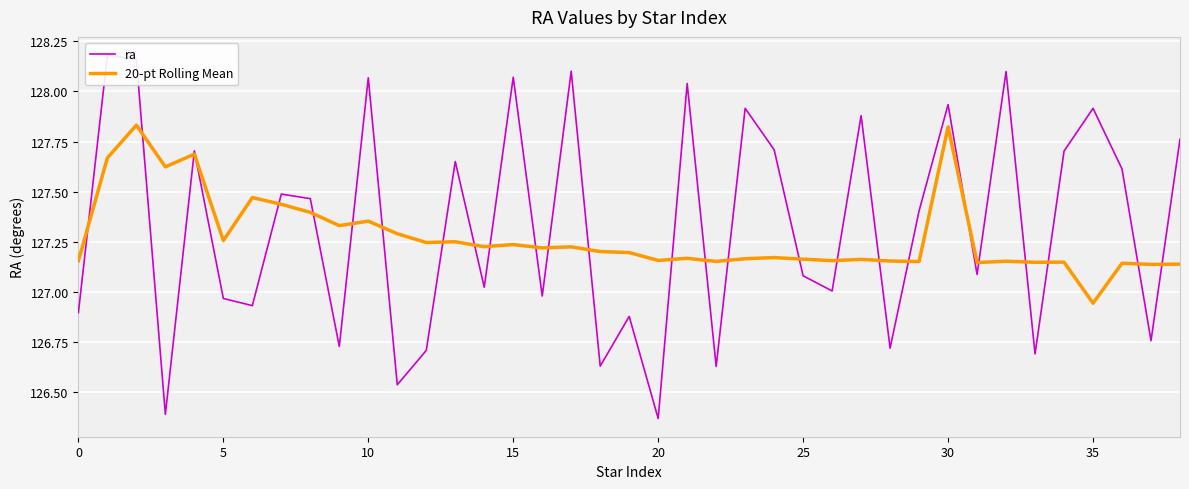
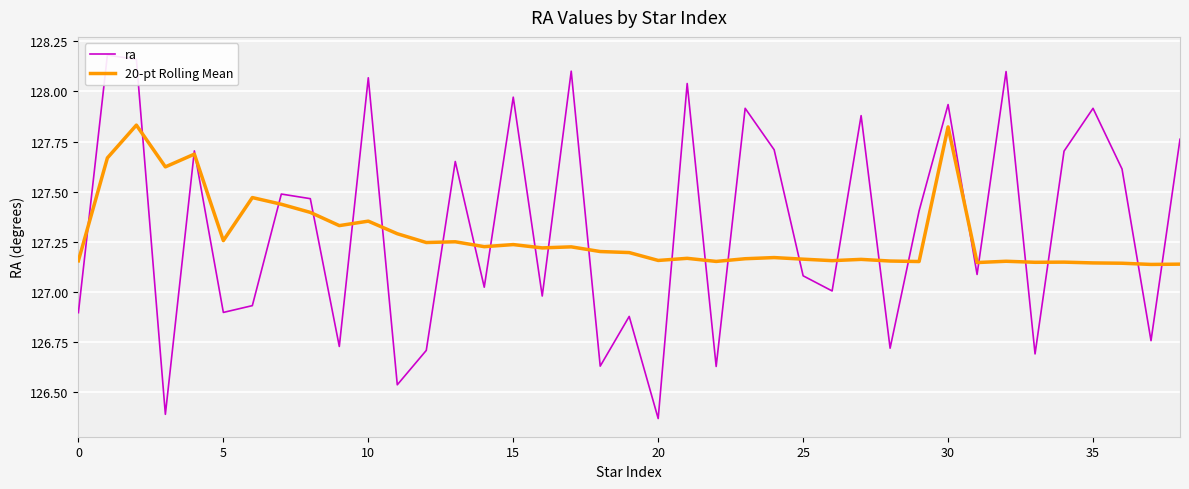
  {
    "ra": {
      "0": 126.90,
-     "5": 126.97,
+     "5": 126.90,
      "10": 128.07,
-     "15": 128.07,
+     "15": 127.97,
      "20": 126.37,
      "25": 127.08,
      "30": 127.93,
      "35": 127.92
    },
    "20-pt Rolling Mean": {
      "0": 127.16,
      "5": 127.26,
      "10": 127.35,
      "15": 127.24,
      "20": 127.16,
      "25": 127.16,
      "30": 127.82,
-     "35": 126.94
+     "35": 127.14
    }
  }
